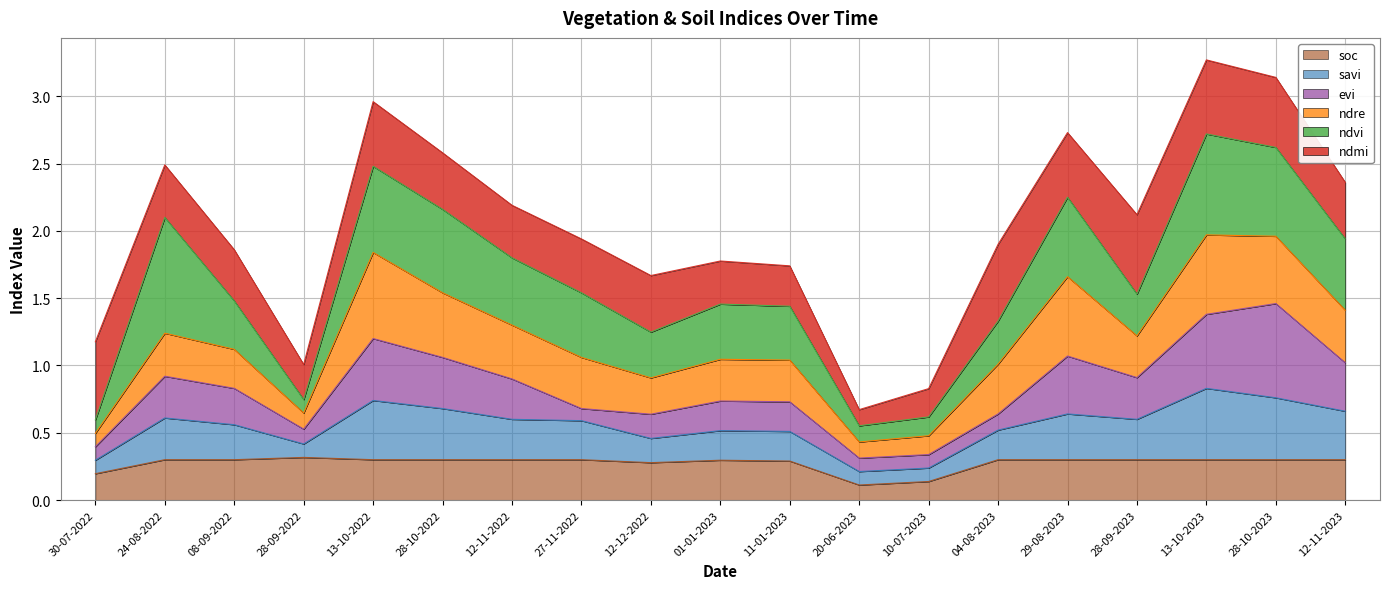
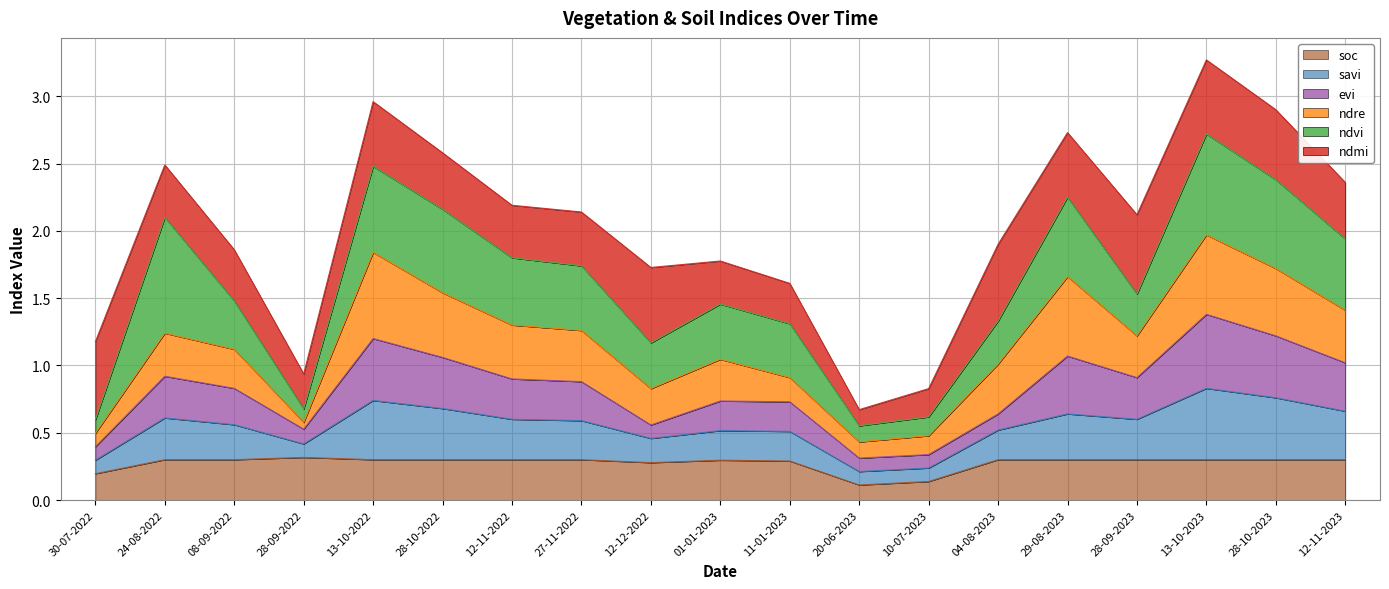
  {
    "soc": {
      "30-07-2022": 0.20,
      "24-08-2022": 0.30,
      "08-09-2022": 0.30,
      "28-09-2022": 0.32,
      "13-10-2022": 0.30,
      "28-10-2022": 0.30,
      "12-11-2022": 0.30,
      "27-11-2022": 0.30,
      "12-12-2022": 0.28,
      "01-01-2023": 0.30,
      "11-01-2023": 0.29,
      "20-06-2023": 0.11,
      "10-07-2023": 0.14,
      "04-08-2023": 0.30,
      "29-08-2023": 0.30,
      "28-09-2023": 0.30,
      "13-10-2023": 0.30,
      "28-10-2023": 0.30,
      "12-11-2023": 0.30
    },
    "savi": {
      "30-07-2022": 0.10,
      "24-08-2022": 0.31,
      "08-09-2022": 0.26,
      "28-09-2022": 0.10,
      "13-10-2022": 0.44,
      "28-10-2022": 0.38,
      "12-11-2022": 0.30,
      "27-11-2022": 0.29,
      "12-12-2022": 0.18,
      "01-01-2023": 0.22,
      "11-01-2023": 0.22,
      "20-06-2023": 0.10,
      "10-07-2023": 0.10,
      "04-08-2023": 0.22,
      "29-08-2023": 0.34,
      "28-09-2023": 0.30,
      "13-10-2023": 0.53,
      "28-10-2023": 0.46,
      "12-11-2023": 0.36
    },
    "evi": {
      "30-07-2022": 0.10,
      "24-08-2022": 0.31,
      "08-09-2022": 0.27,
      "28-09-2022": 0.11,
      "13-10-2022": 0.46,
      "28-10-2022": 0.38,
      "12-11-2022": 0.30,
-     "27-11-2022": 0.09,
-     "12-12-2022": 0.18,
+     "27-11-2022": 0.29,
+     "12-12-2022": 0.10,
      "01-01-2023": 0.22,
      "11-01-2023": 0.22,
      "20-06-2023": 0.10,
      "10-07-2023": 0.10,
      "04-08-2023": 0.12,
      "29-08-2023": 0.43,
      "28-09-2023": 0.31,
      "13-10-2023": 0.55,
-     "28-10-2023": 0.70,
+     "28-10-2023": 0.46,
      "12-11-2023": 0.36
    },
    "ndre": {
      "30-07-2022": 0.10,
      "24-08-2022": 0.32,
      "08-09-2022": 0.29,
-     "28-09-2022": 0.12,
+     "28-09-2022": 0.05,
      "13-10-2022": 0.64,
      "28-10-2022": 0.48,
      "12-11-2022": 0.40,
      "27-11-2022": 0.38,
      "12-12-2022": 0.27,
      "01-01-2023": 0.31,
-     "11-01-2023": 0.31,
+     "11-01-2023": 0.18,
      "20-06-2023": 0.12,
      "10-07-2023": 0.14,
      "04-08-2023": 0.37,
      "29-08-2023": 0.59,
      "28-09-2023": 0.31,
      "13-10-2023": 0.59,
      "28-10-2023": 0.50,
      "12-11-2023": 0.39
    },
    "ndvi": {
      "30-07-2022": 0.10,
      "24-08-2022": 0.86,
      "08-09-2022": 0.36,
      "28-09-2022": 0.10,
      "13-10-2022": 0.64,
      "28-10-2022": 0.62,
      "12-11-2022": 0.50,
      "27-11-2022": 0.48,
      "12-12-2022": 0.34,
      "01-01-2023": 0.41,
      "11-01-2023": 0.40,
      "20-06-2023": 0.12,
      "10-07-2023": 0.14,
      "04-08-2023": 0.32,
      "29-08-2023": 0.59,
      "28-09-2023": 0.31,
      "13-10-2023": 0.75,
      "28-10-2023": 0.66,
      "12-11-2023": 0.53
    },
    "ndmi": {
      "30-07-2022": 0.58,
      "24-08-2022": 0.39,
      "08-09-2022": 0.38,
      "28-09-2022": 0.26,
      "13-10-2022": 0.48,
      "28-10-2022": 0.42,
      "12-11-2022": 0.39,
      "27-11-2022": 0.40,
-     "12-12-2022": 0.42,
+     "12-12-2022": 0.56,
      "01-01-2023": 0.32,
      "11-01-2023": 0.30,
      "20-06-2023": 0.12,
      "10-07-2023": 0.21,
      "04-08-2023": 0.57,
      "29-08-2023": 0.48,
      "28-09-2023": 0.59,
      "13-10-2023": 0.55,
      "28-10-2023": 0.52,
      "12-11-2023": 0.42
    }
  }
